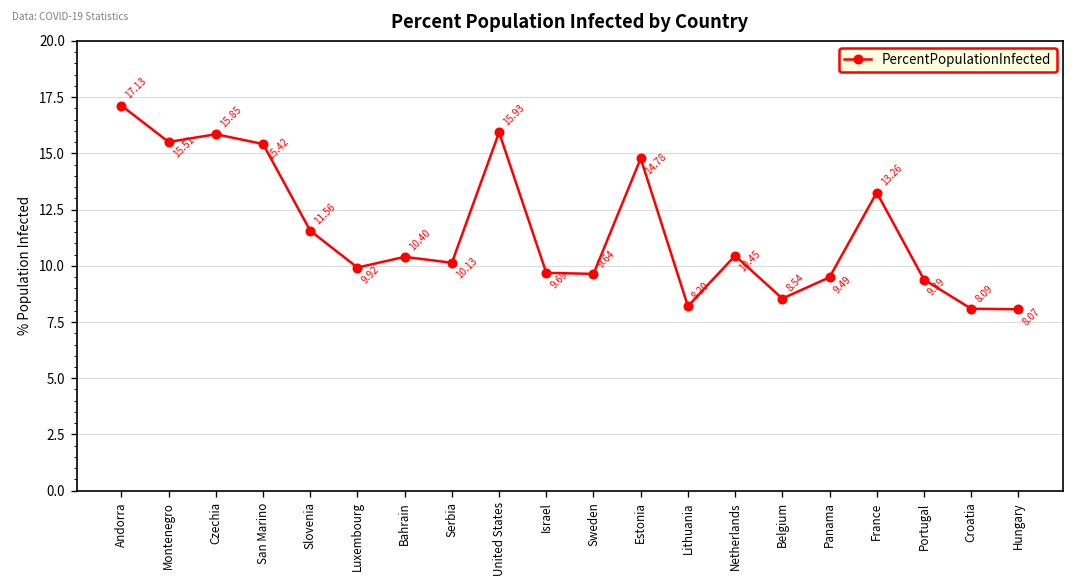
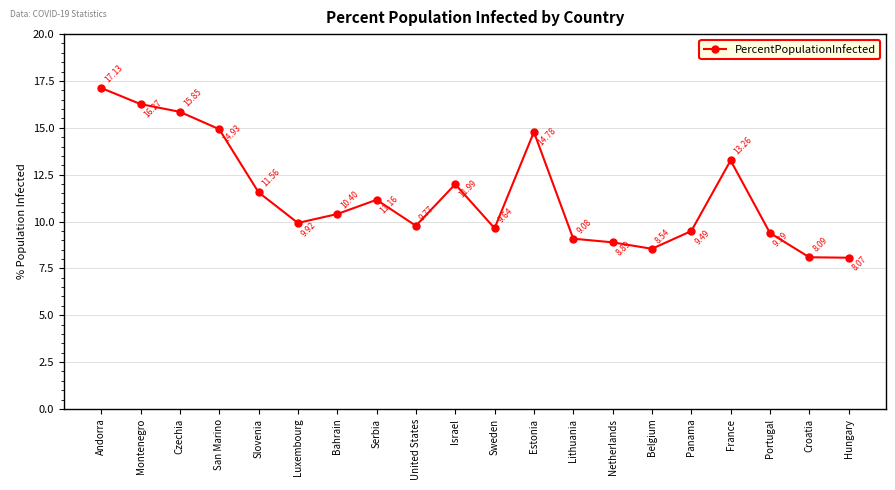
  {
    "Andorra": 17.13,
-   "Montenegro": 15.51,
+   "Montenegro": 16.27,
    "Czechia": 15.85,
-   "San Marino": 15.42,
+   "San Marino": 14.93,
    "Slovenia": 11.56,
    "Luxembourg": 9.92,
    "Bahrain": 10.40,
-   "Serbia": 10.13,
-   "United States": 15.93,
-   "Israel": 9.69,
+   "Serbia": 11.16,
+   "United States": 9.77,
+   "Israel": 11.99,
    "Sweden": 9.64,
    "Estonia": 14.78,
-   "Lithuania": 8.20,
-   "Netherlands": 10.45,
+   "Lithuania": 9.08,
+   "Netherlands": 8.89,
    "Belgium": 8.54,
    "Panama": 9.49,
    "France": 13.26,
    "Portugal": 9.39,
    "Croatia": 8.09,
    "Hungary": 8.07
  }
